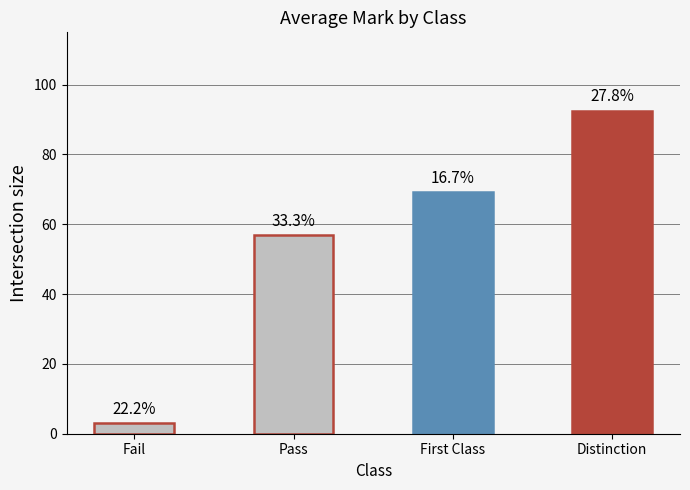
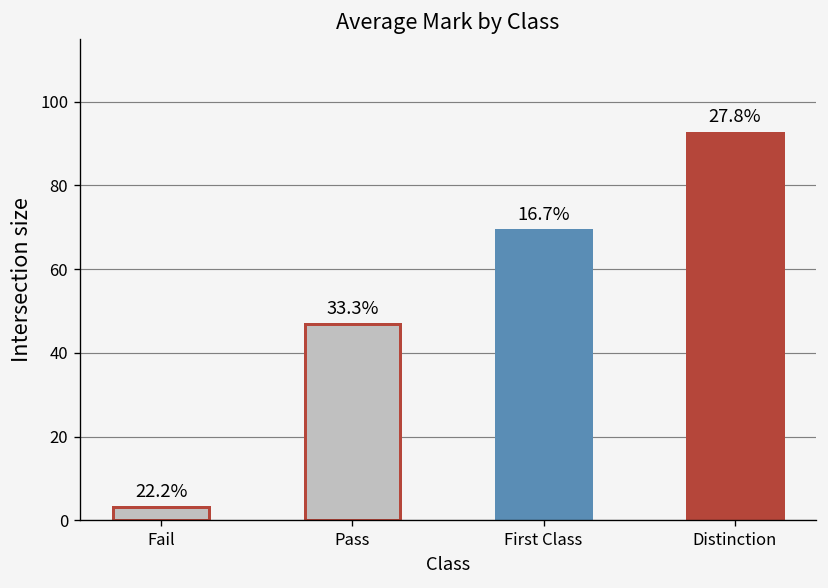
  {
-   "Pass": 57
+   "Pass": 47
  }
